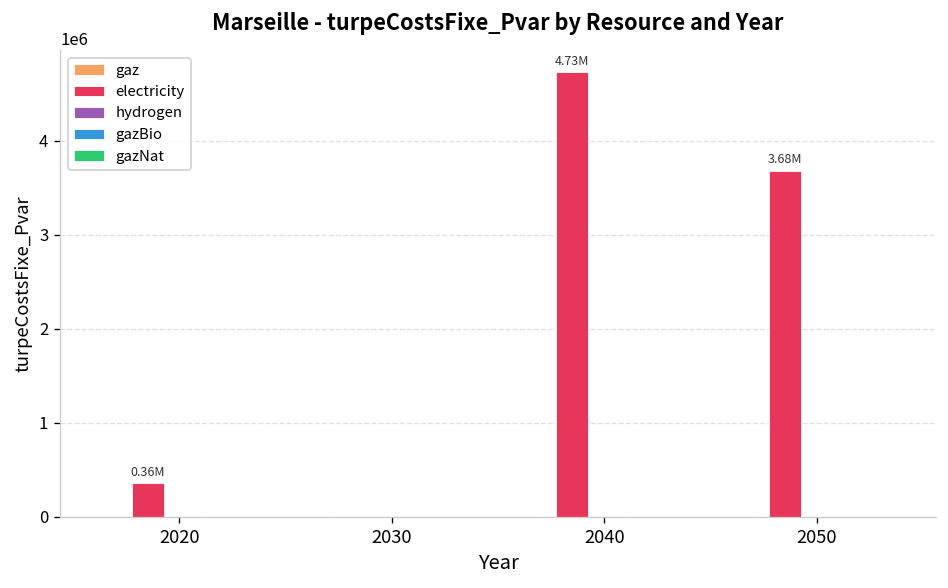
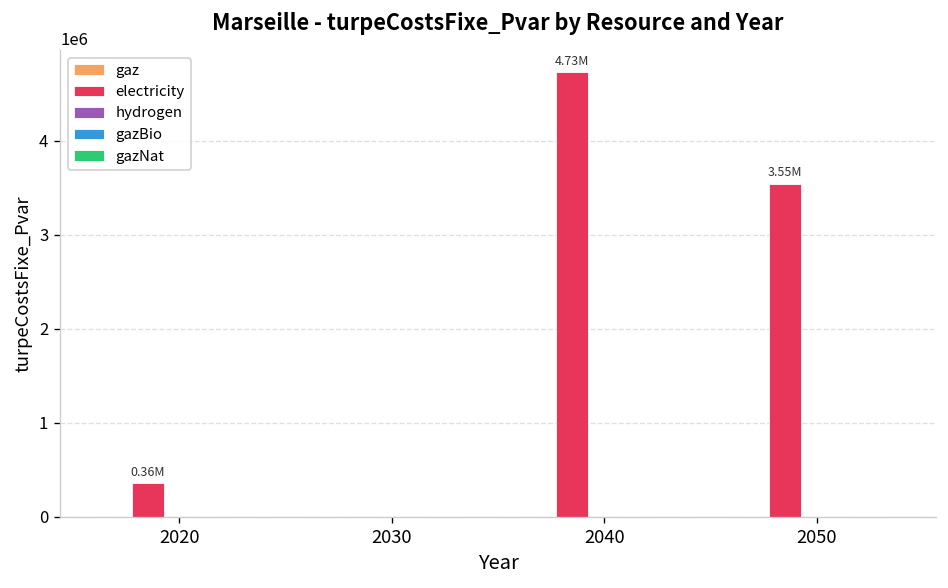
  {
    "gaz": {
      "2020": "0",
      "2030": "0",
      "2040": "0",
      "2050": "0"
    },
    "electricity": {
      "2020": "0.36M",
      "2040": "4.73M",
-     "2050": "3.68M"
+     "2050": "3.55M"
    },
    "hydrogen": {
      "2020": "0",
      "2030": "0",
      "2040": "0",
      "2050": "0"
    },
    "gazBio": {
      "2020": "0",
      "2030": "0",
      "2040": "0",
      "2050": "0"
    },
    "gazNat": {
      "2020": "0",
      "2030": "0",
      "2040": "0",
      "2050": "0"
    }
  }
